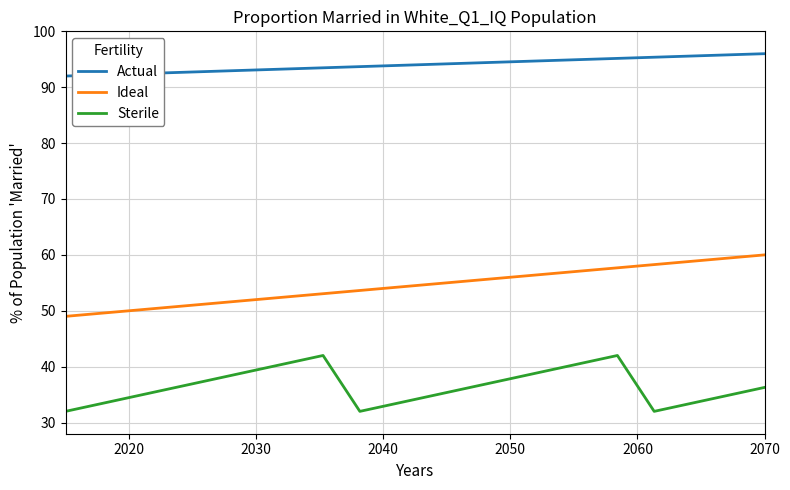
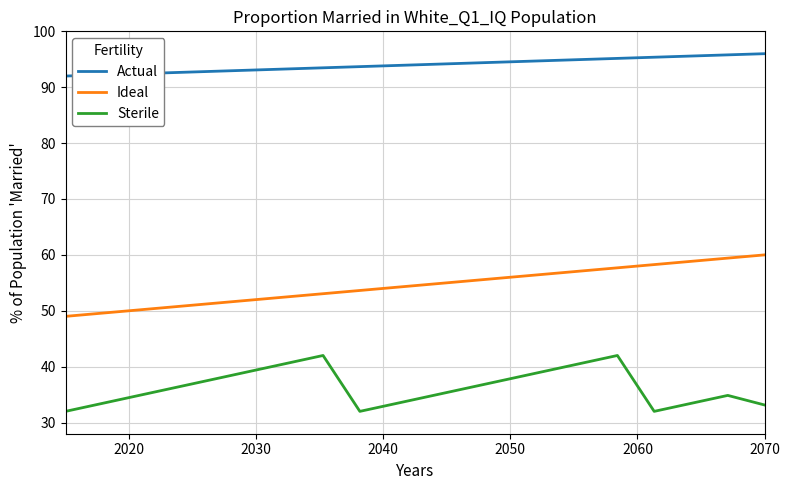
  {
    "Actual": {
      "2070": 96
    },
    "Ideal": {
      "2070": 60
    },
    "Sterile": {
-     "2070": 36
+     "2070": 33
    }
  }
